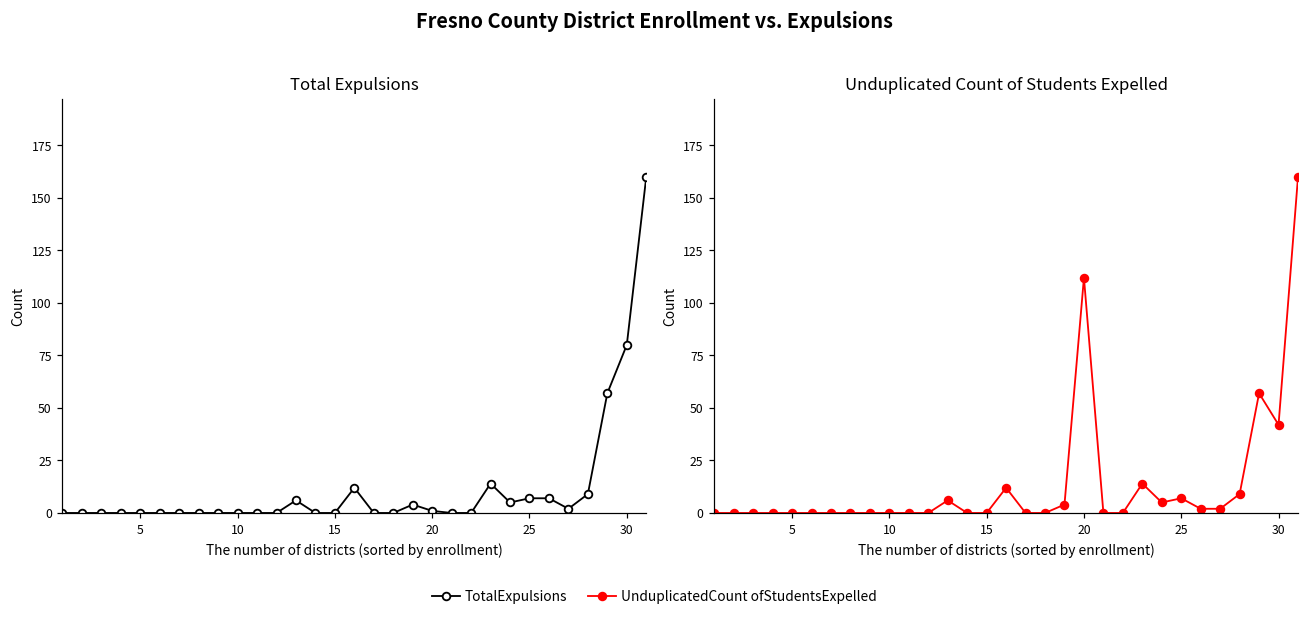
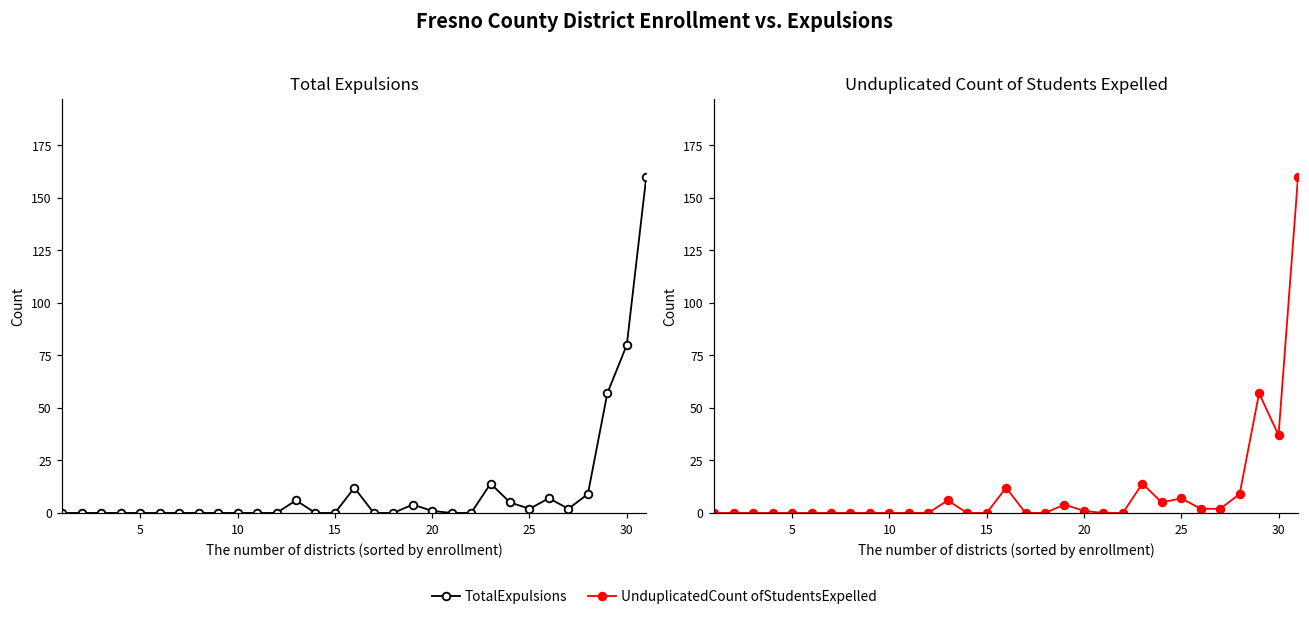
  {
    "Total Expulsions": {
      "5": 0,
      "10": 0,
      "15": 0,
      "20": 1,
-     "25": 7,
+     "25": 2,
      "30": 80
    },
    "Unduplicated Count of Students Expelled": {
      "5": 0,
      "10": 0,
      "15": 0,
-     "20": 112,
+     "20": 1,
      "25": 7,
-     "30": 42
+     "30": 37
    }
  }
